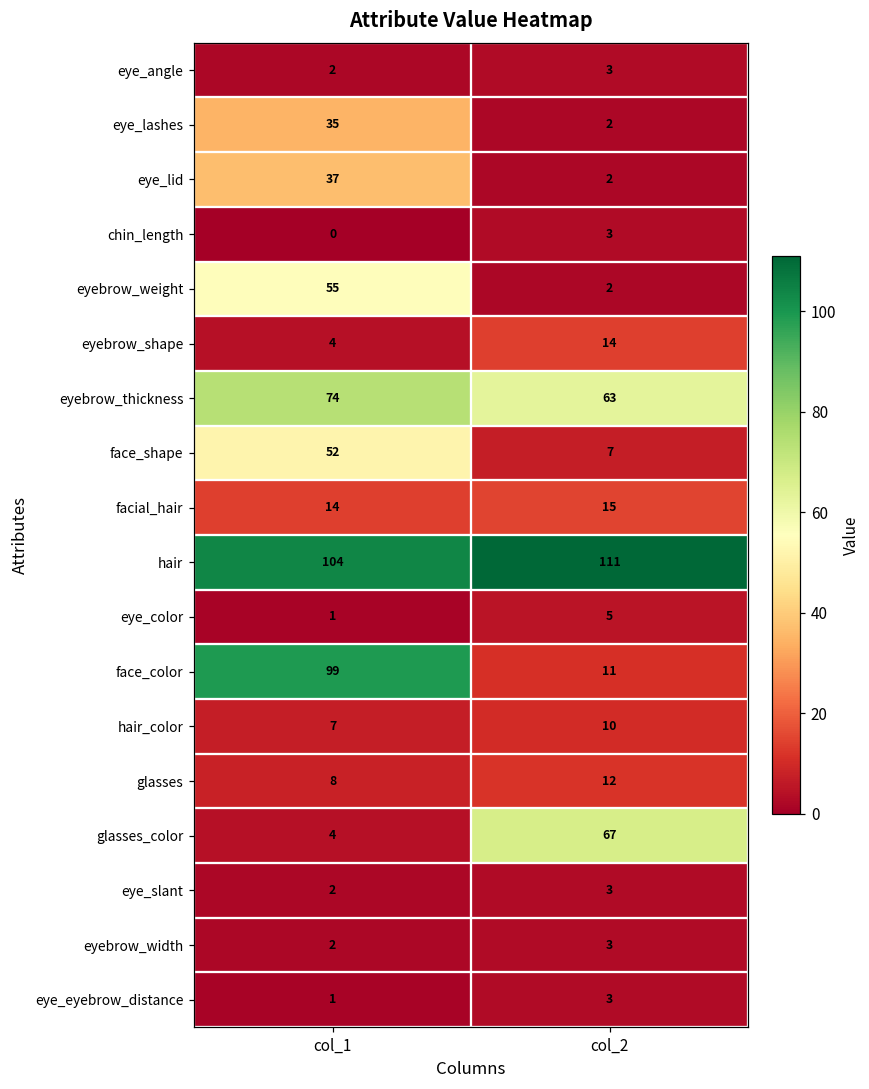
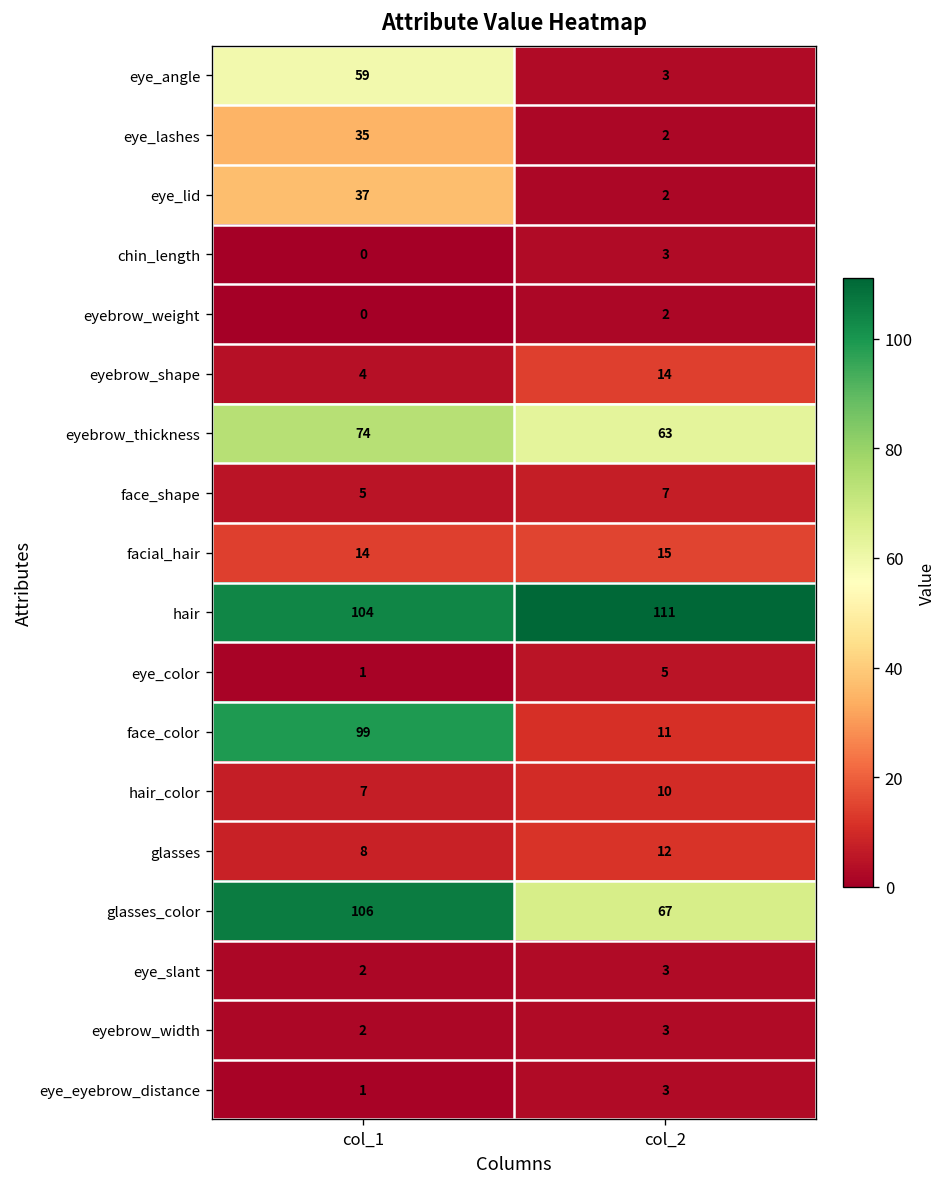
  {
    "eye_angle": {
-     "col_1": 2,
+     "col_1": 59,
      "col_2": 3
    },
    "eye_lashes": {
      "col_1": 35,
      "col_2": 2
    },
    "eye_lid": {
      "col_1": 37,
      "col_2": 2
    },
    "chin_length": {
      "col_1": 0,
      "col_2": 3
    },
    "eyebrow_weight": {
-     "col_1": 55,
+     "col_1": 0,
      "col_2": 2
    },
    "eyebrow_shape": {
      "col_1": 4,
      "col_2": 14
    },
    "eyebrow_thickness": {
      "col_1": 74,
      "col_2": 63
    },
    "face_shape": {
-     "col_1": 52,
+     "col_1": 5,
      "col_2": 7
    },
    "facial_hair": {
      "col_1": 14,
      "col_2": 15
    },
    "hair": {
      "col_1": 104,
      "col_2": 111
    },
    "eye_color": {
      "col_1": 1,
      "col_2": 5
    },
    "face_color": {
      "col_1": 99,
      "col_2": 11
    },
    "hair_color": {
      "col_1": 7,
      "col_2": 10
    },
    "glasses": {
      "col_1": 8,
      "col_2": 12
    },
    "glasses_color": {
-     "col_1": 4,
+     "col_1": 106,
      "col_2": 67
    },
    "eye_slant": {
      "col_1": 2,
      "col_2": 3
    },
    "eyebrow_width": {
      "col_1": 2,
      "col_2": 3
    },
    "eye_eyebrow_distance": {
      "col_1": 1,
      "col_2": 3
    }
  }
